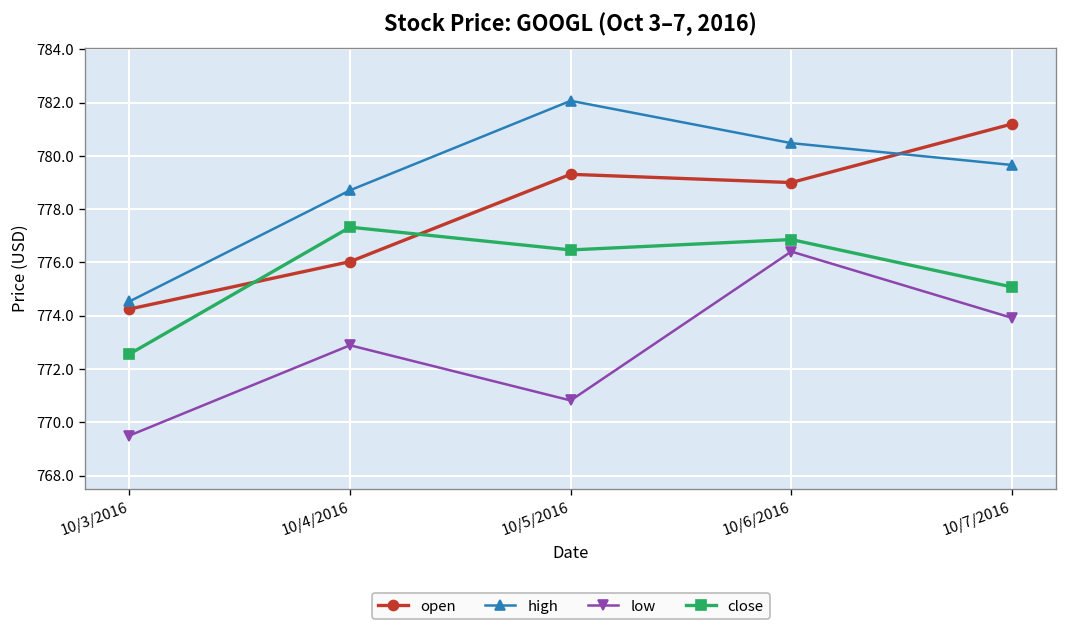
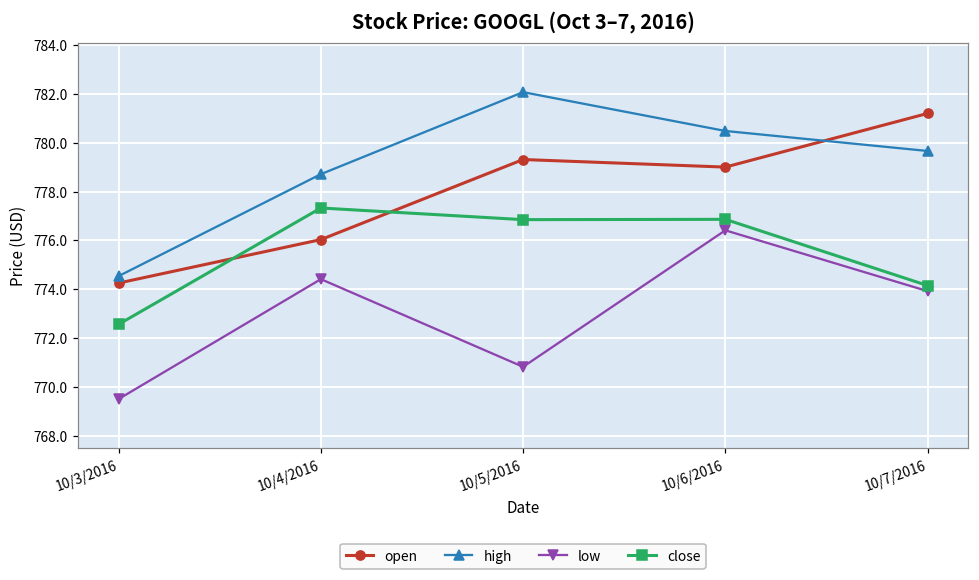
  {
    "open": {
      "10/3/2016": 774.3,
      "10/4/2016": 776.0,
      "10/5/2016": 779.3,
      "10/6/2016": 779.0,
      "10/7/2016": 781.2
    },
    "high": {
      "10/3/2016": 774.5,
      "10/4/2016": 778.7,
      "10/5/2016": 782.1,
      "10/6/2016": 780.5,
      "10/7/2016": 779.7
    },
    "low": {
      "10/3/2016": 769.5,
-     "10/4/2016": 772.9,
+     "10/4/2016": 774.4,
      "10/5/2016": 770.8,
      "10/6/2016": 776.4,
      "10/7/2016": 773.9
    },
    "close": {
      "10/3/2016": 772.6,
      "10/4/2016": 777.3,
-     "10/5/2016": 776.5,
+     "10/5/2016": 776.8,
      "10/6/2016": 776.9,
-     "10/7/2016": 775.1
+     "10/7/2016": 774.1
    }
  }
